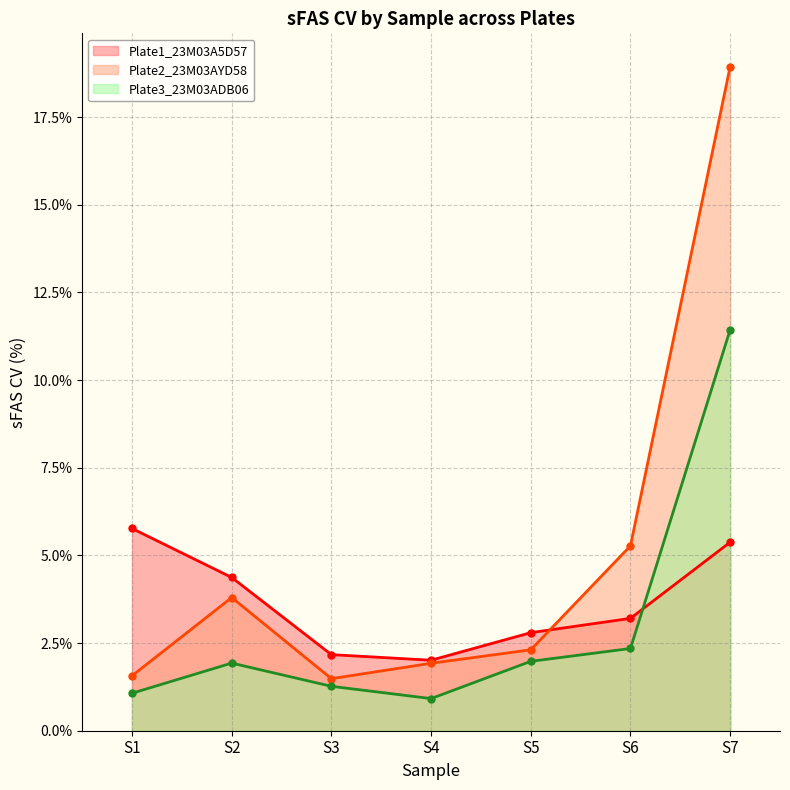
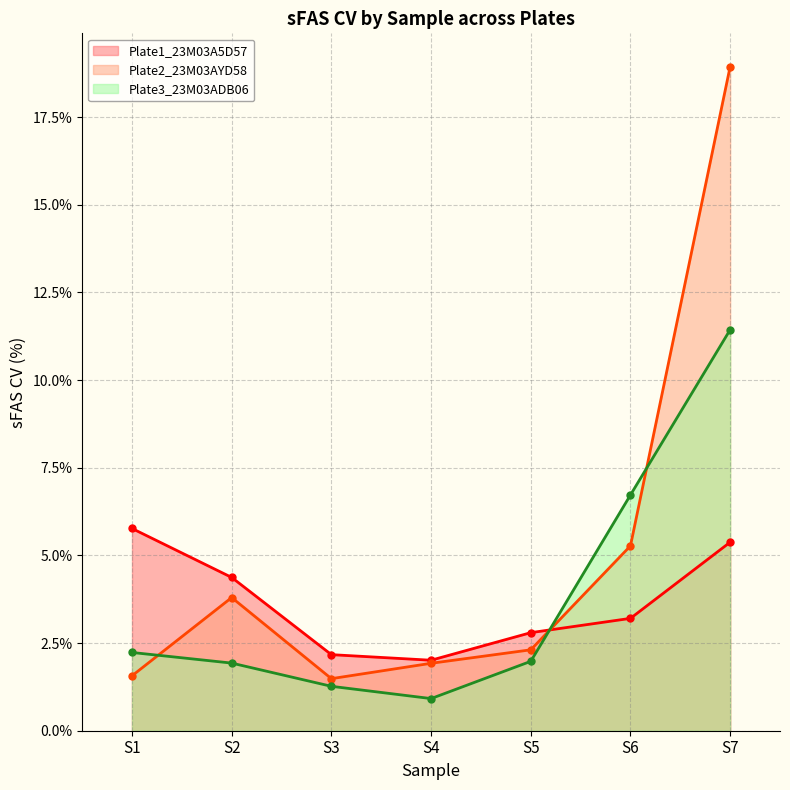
  {
    "Plate3_23M03ADB06": {
-     "S1": "1.1%",
+     "S1": "2.2%",
      "S2": "1.9%",
      "S3": "1.3%",
      "S4": "0.9%",
      "S5": "2.0%",
-     "S6": "2.3%",
+     "S6": "6.7%",
      "S7": "11.4%"
    }
  }
